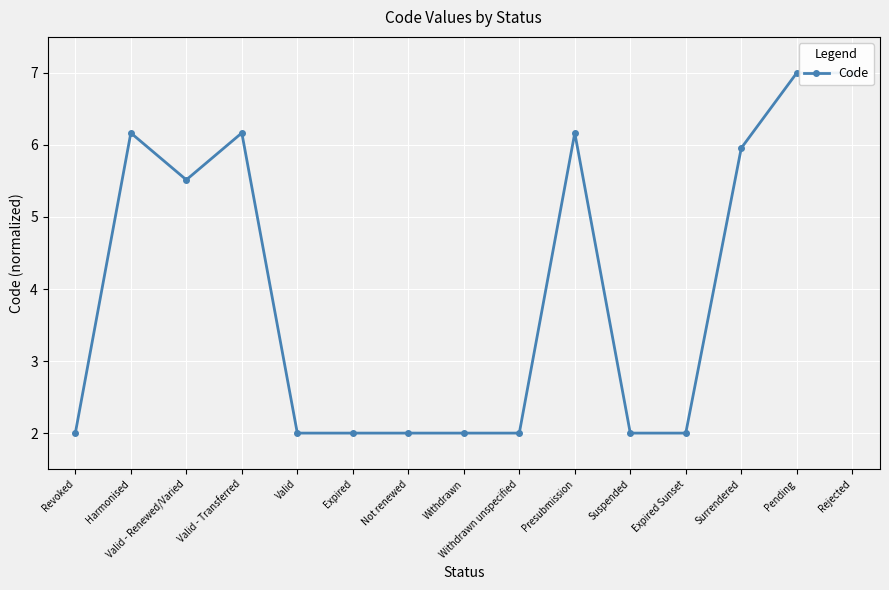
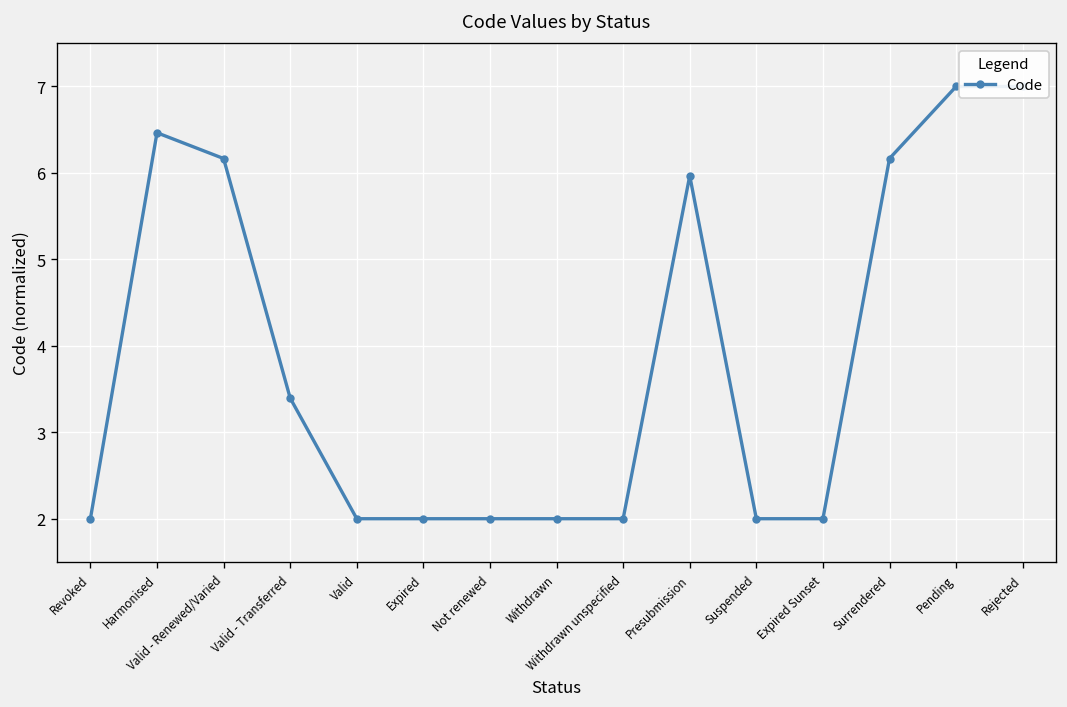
  {
    "Revoked": 2.0,
-   "Harmonised": 6.2,
-   "Valid - Renewed/Varied": 5.5,
-   "Valid - Transferred": 6.2,
+   "Harmonised": 6.5,
+   "Valid - Renewed/Varied": 6.2,
+   "Valid - Transferred": 3.4,
    "Valid": 2.0,
    "Expired": 2.0,
    "Not renewed": 2.0,
    "Withdrawn": 2.0,
    "Withdrawn unspecified": 2.0,
-   "Presubmission": 6.2,
+   "Presubmission": 6.0,
    "Suspended": 2.0,
    "Expired Sunset": 2.0,
-   "Surrendered": 6.0,
+   "Surrendered": 6.2,
    "Pending": 7.0
  }
